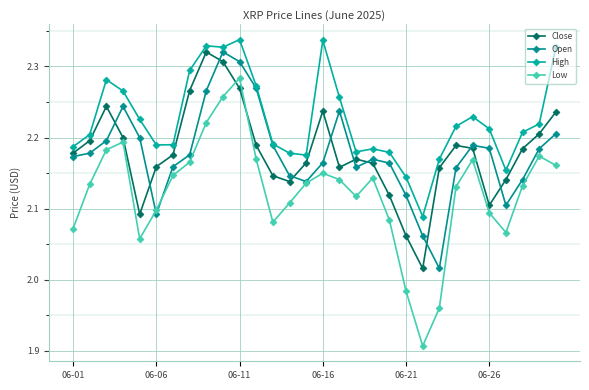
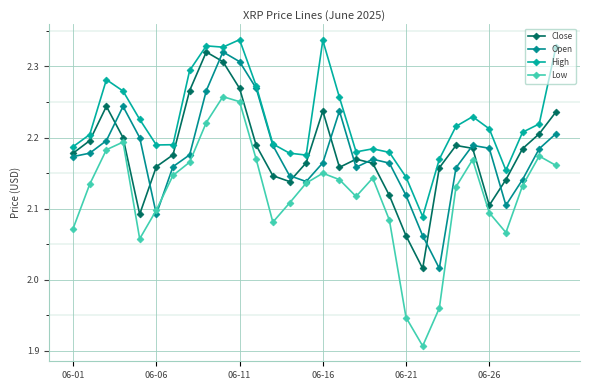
  {
    "Low": {
      "06-01": 2.07,
      "06-06": 2.10,
-     "06-11": 2.28,
+     "06-11": 2.25,
      "06-16": 2.15,
-     "06-21": 1.98,
+     "06-21": 1.95,
      "06-26": 2.09
    }
  }
